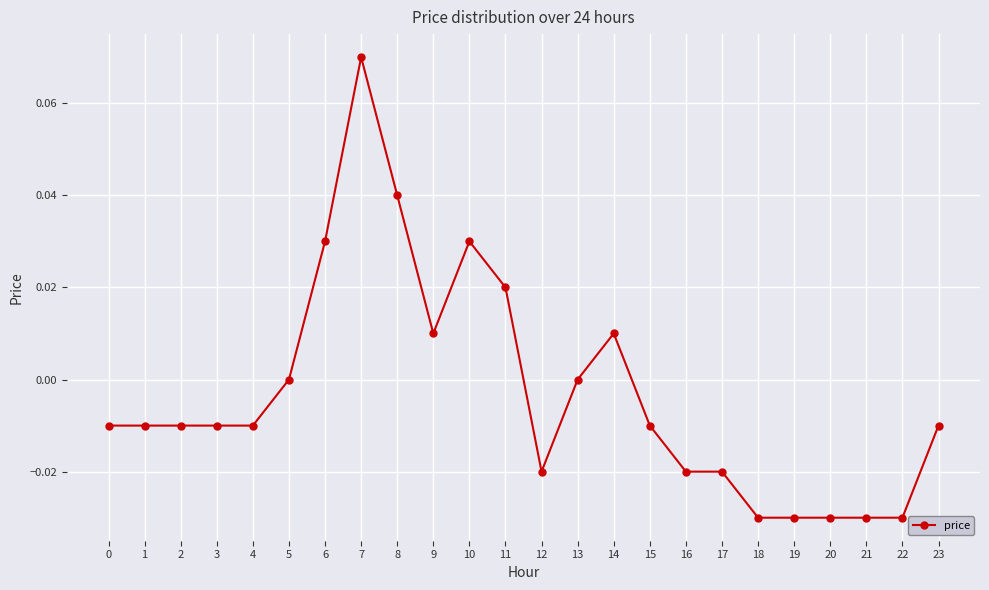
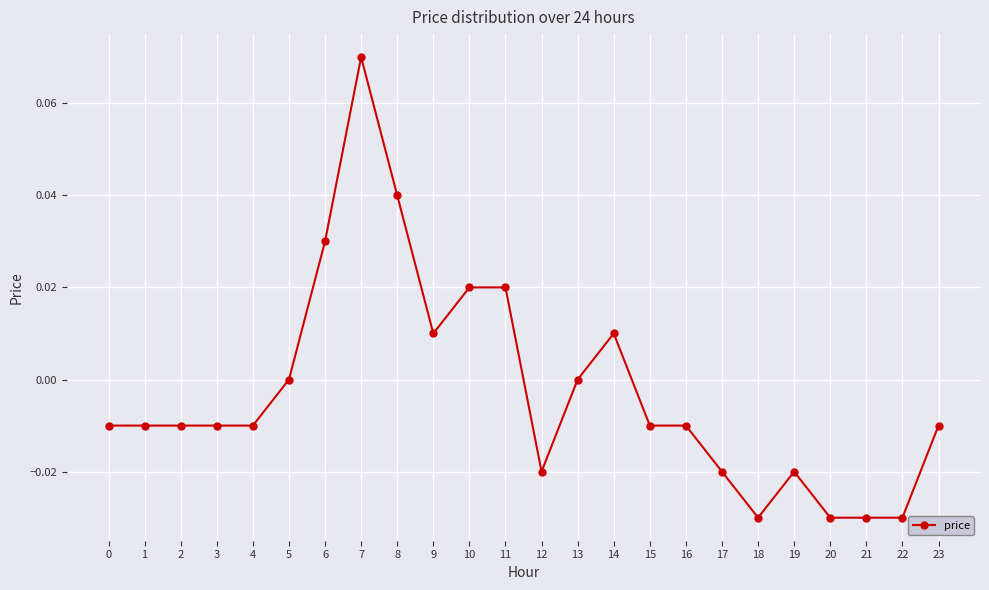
  {
    "0": -0.01,
    "1": -0.01,
    "2": -0.01,
    "3": -0.01,
    "4": -0.01,
    "5": 0.00,
    "6": 0.03,
    "7": 0.07,
    "8": 0.04,
    "9": 0.01,
-   "10": 0.03,
+   "10": 0.02,
    "11": 0.02,
    "12": -0.02,
    "13": 0.00,
    "14": 0.01,
    "15": -0.01,
-   "16": -0.02,
+   "16": -0.01,
    "17": -0.02,
    "18": -0.03,
-   "19": -0.03,
+   "19": -0.02,
    "20": -0.03,
    "21": -0.03,
    "22": -0.03,
    "23": -0.01
  }
